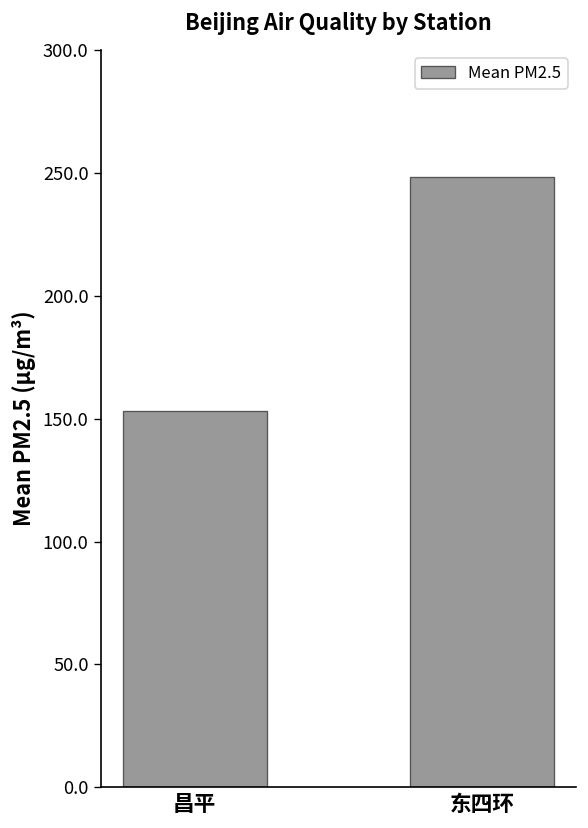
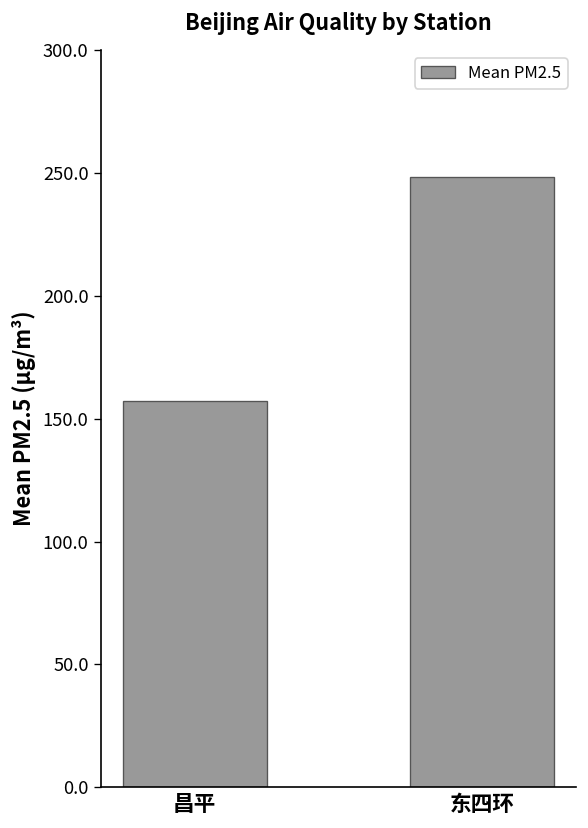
  {
-   "昌平": 153,
+   "昌平": 157,
    "东四环": 249
  }
